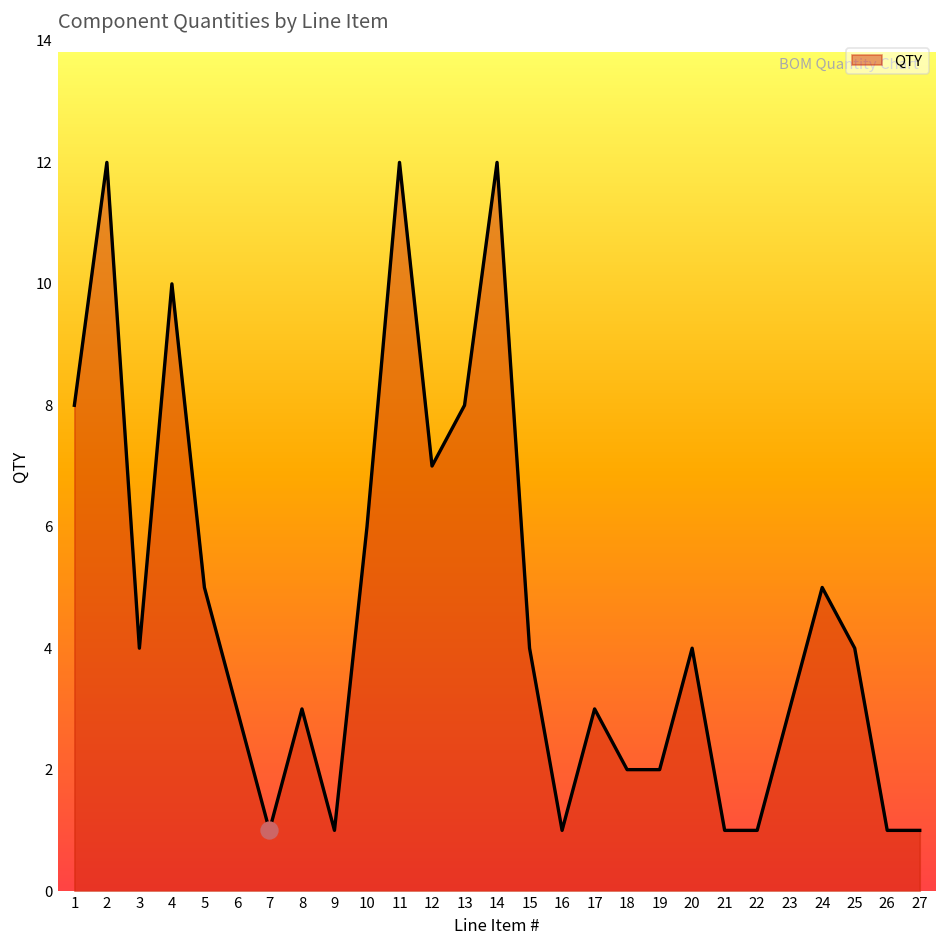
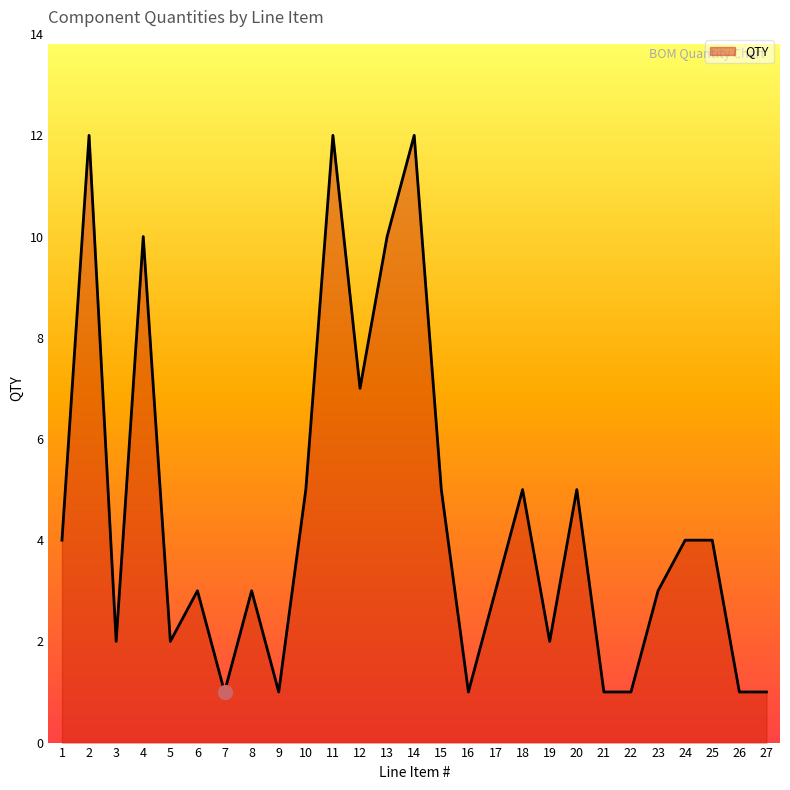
  {
    "QTY": {
-     "1": 8,
+     "1": 4,
      "2": 12,
-     "3": 4,
+     "3": 2,
      "4": 10,
-     "5": 5,
+     "5": 2,
      "6": 3,
      "8": 3,
      "9": 1,
-     "10": 6,
+     "10": 5,
      "11": 12,
      "12": 7,
-     "13": 8,
+     "13": 10,
      "14": 12,
-     "15": 4,
+     "15": 5,
      "16": 1,
      "17": 3,
-     "18": 2,
+     "18": 5,
      "19": 2,
-     "20": 4,
+     "20": 5,
      "21": 1,
      "22": 1,
      "23": 3,
-     "24": 5,
+     "24": 4,
      "25": 4,
      "26": 1,
      "27": 1
    }
  }
